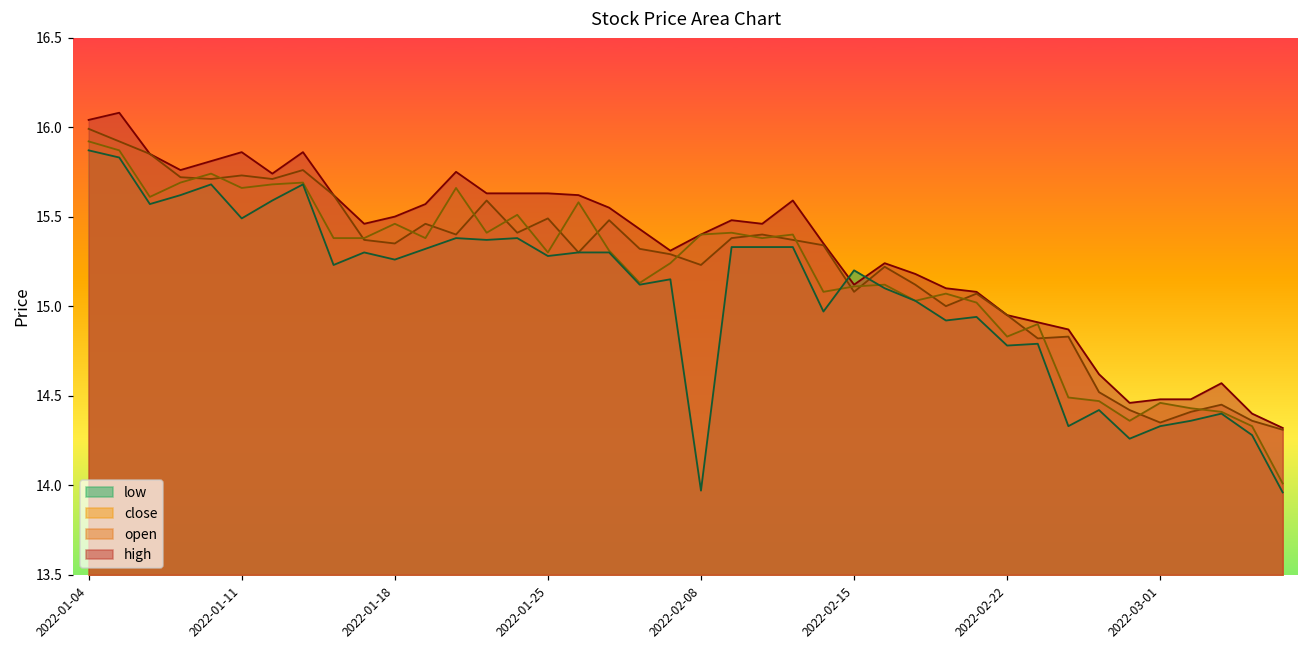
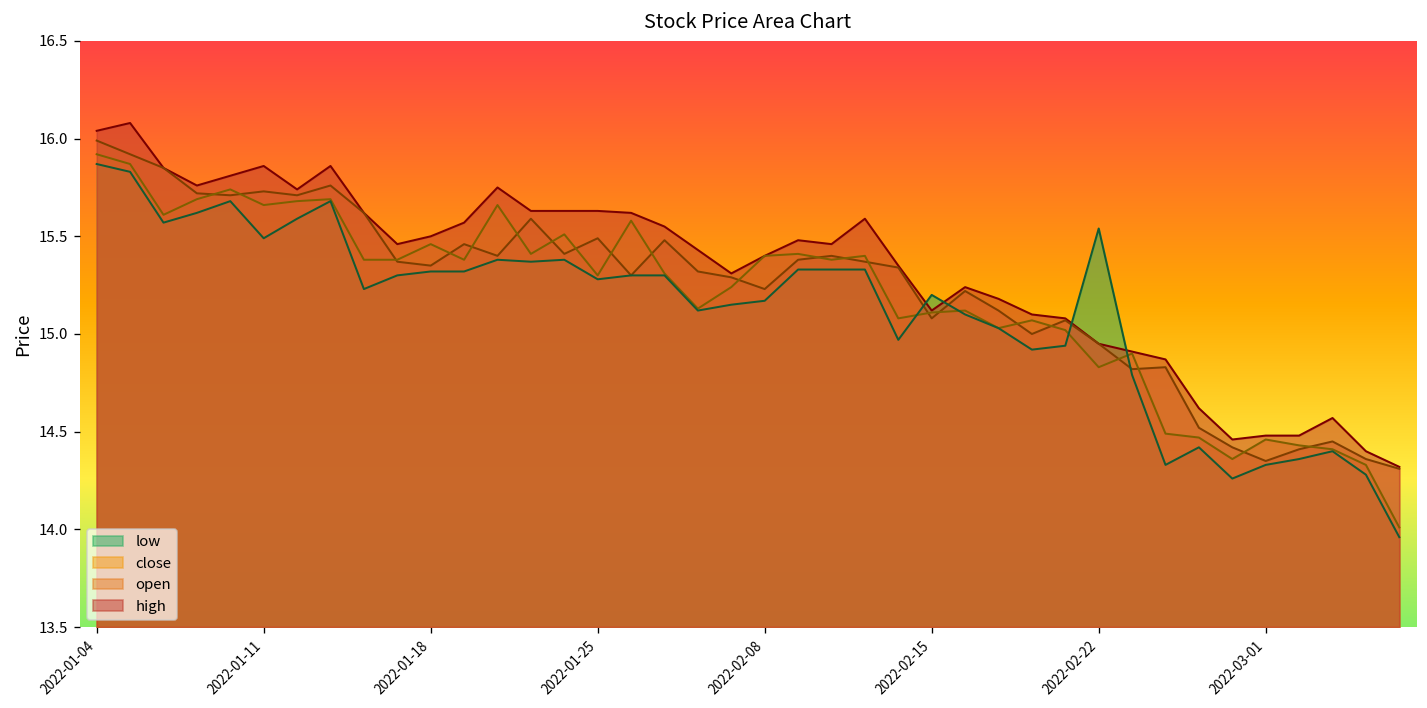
  {
    "low": {
      "2022-01-04": 15.87,
      "2022-01-11": 15.49,
-     "2022-01-18": 15.26,
+     "2022-01-18": 15.32,
      "2022-01-25": 15.28,
-     "2022-02-08": 13.97,
+     "2022-02-08": 15.17,
      "2022-02-15": 15.20,
-     "2022-02-22": 14.78,
+     "2022-02-22": 15.54,
      "2022-03-01": 14.33
    }
  }
